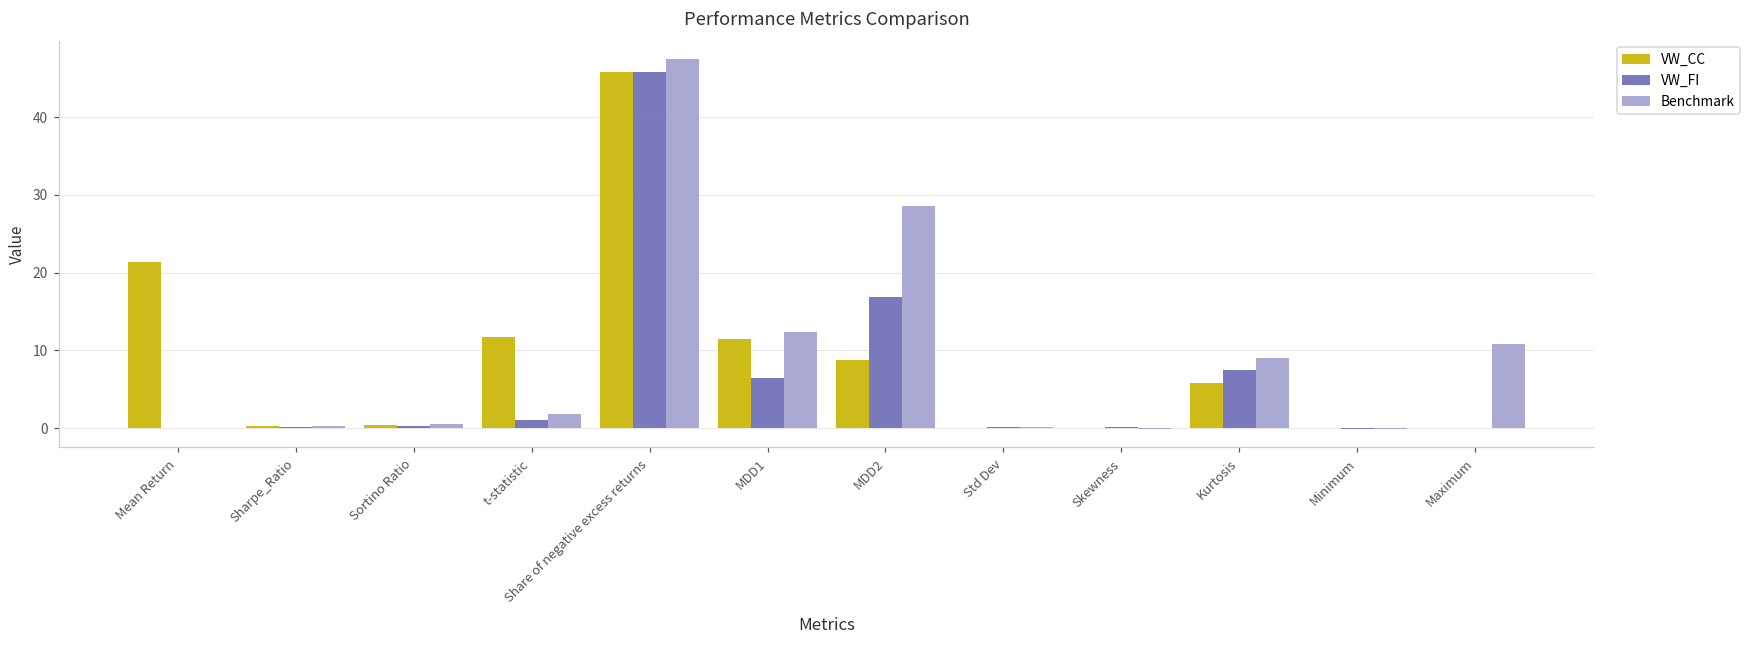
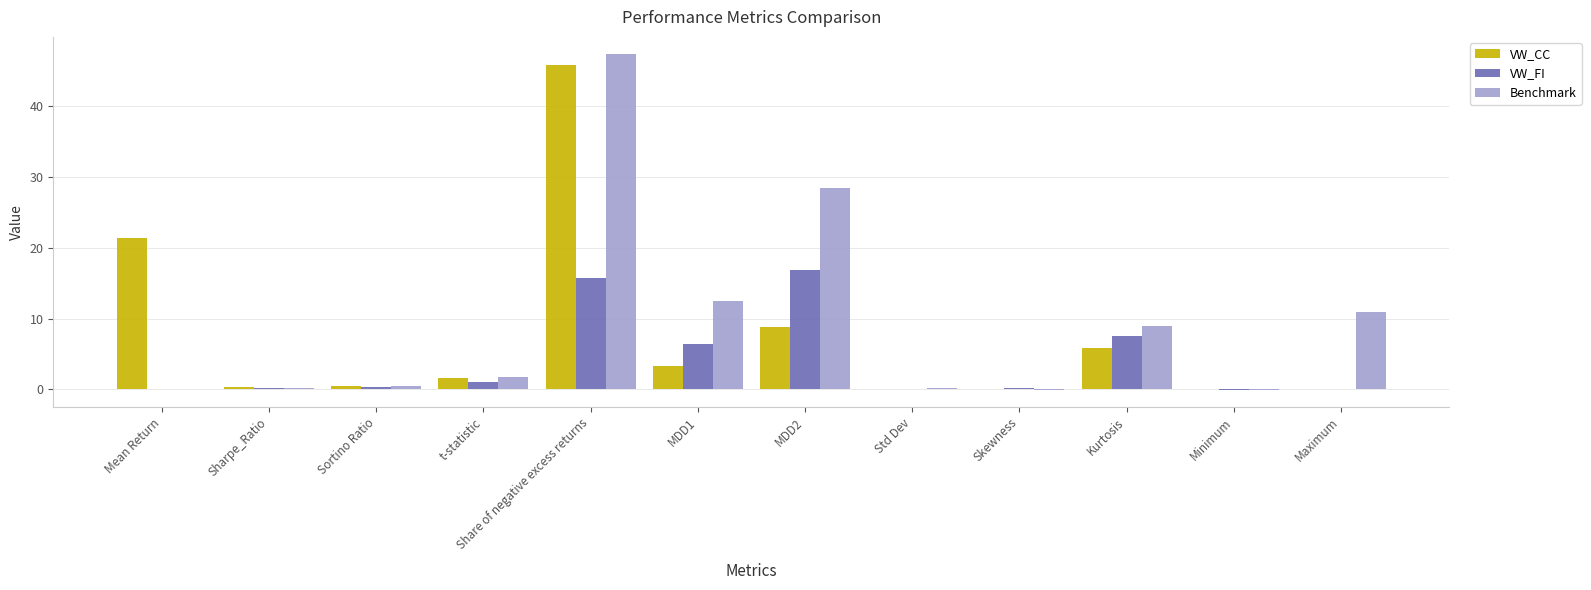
  {
    "VW_CC": {
      "Mean Return": 21,
      "Sortino Ratio": 0,
-     "t-statistic": 12,
+     "t-statistic": 2,
      "Share of negative excess returns": 46,
-     "MDD1": 12,
+     "MDD1": 3,
      "MDD2": 9,
      "Kurtosis": 6
    },
    "VW_FI": {
      "t-statistic": 1,
-     "Share of negative excess returns": 46,
+     "Share of negative excess returns": 16,
      "MDD1": 6,
      "MDD2": 17,
      "Kurtosis": 8
    },
    "Benchmark": {
      "Sortino Ratio": 1,
      "t-statistic": 2,
      "Share of negative excess returns": 47,
      "MDD1": 12,
      "MDD2": 29,
      "Kurtosis": 9,
      "Maximum": 11
    }
  }
